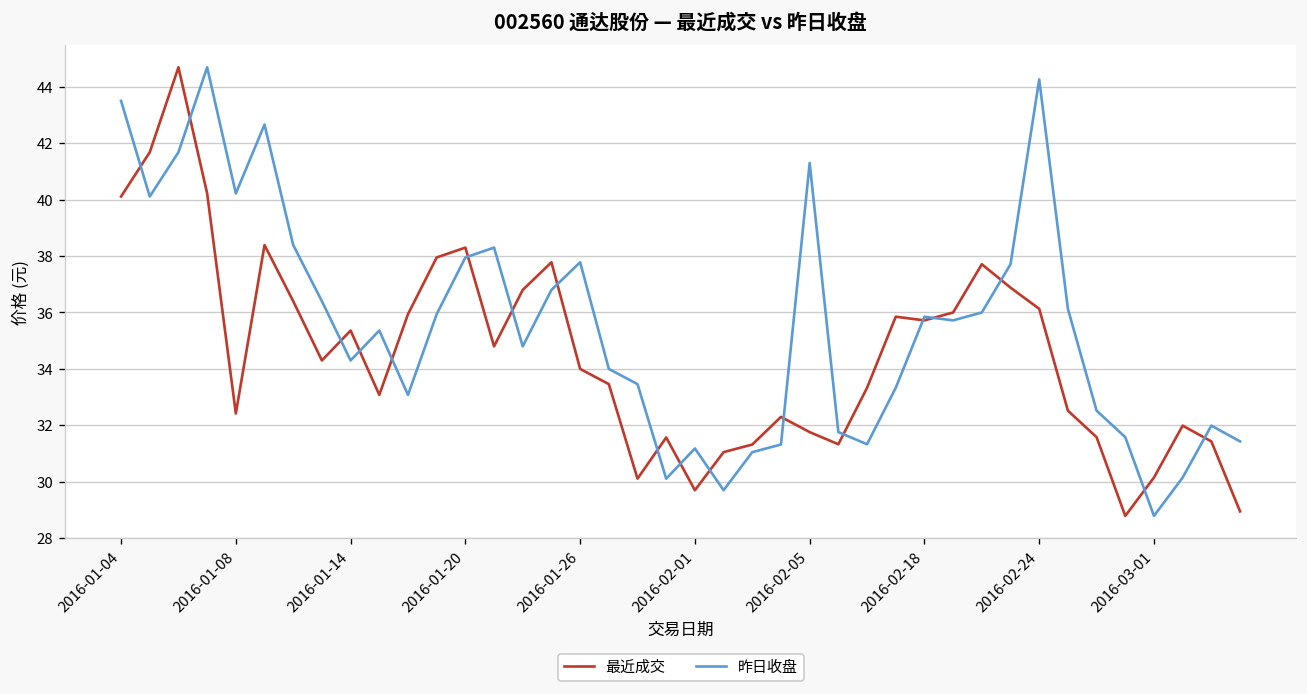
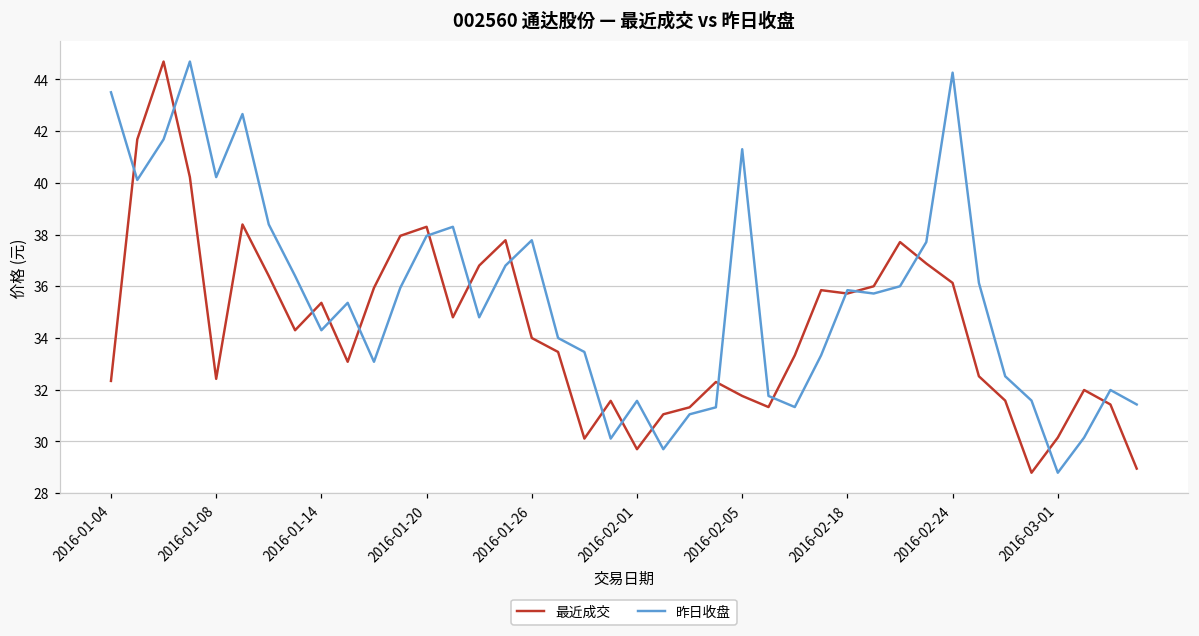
  {
    "最近成交": {
-     "2016-01-04": 40.1,
+     "2016-01-04": 32.3,
      "2016-01-08": 32.4,
      "2016-01-14": 35.4,
      "2016-01-20": 38.3,
      "2016-01-26": 34.0,
      "2016-02-01": 29.7,
      "2016-02-05": 31.8,
      "2016-02-18": 35.7,
      "2016-02-24": 36.1,
      "2016-03-01": 30.2
    },
    "昨日收盘": {
      "2016-01-04": 43.5,
      "2016-01-08": 40.2,
      "2016-01-14": 34.3,
      "2016-01-20": 38.0,
      "2016-01-26": 37.8,
-     "2016-02-01": 31.2,
+     "2016-02-01": 31.6,
      "2016-02-05": 41.3,
      "2016-02-18": 35.9,
      "2016-02-24": 44.3,
      "2016-03-01": 28.8
    }
  }
